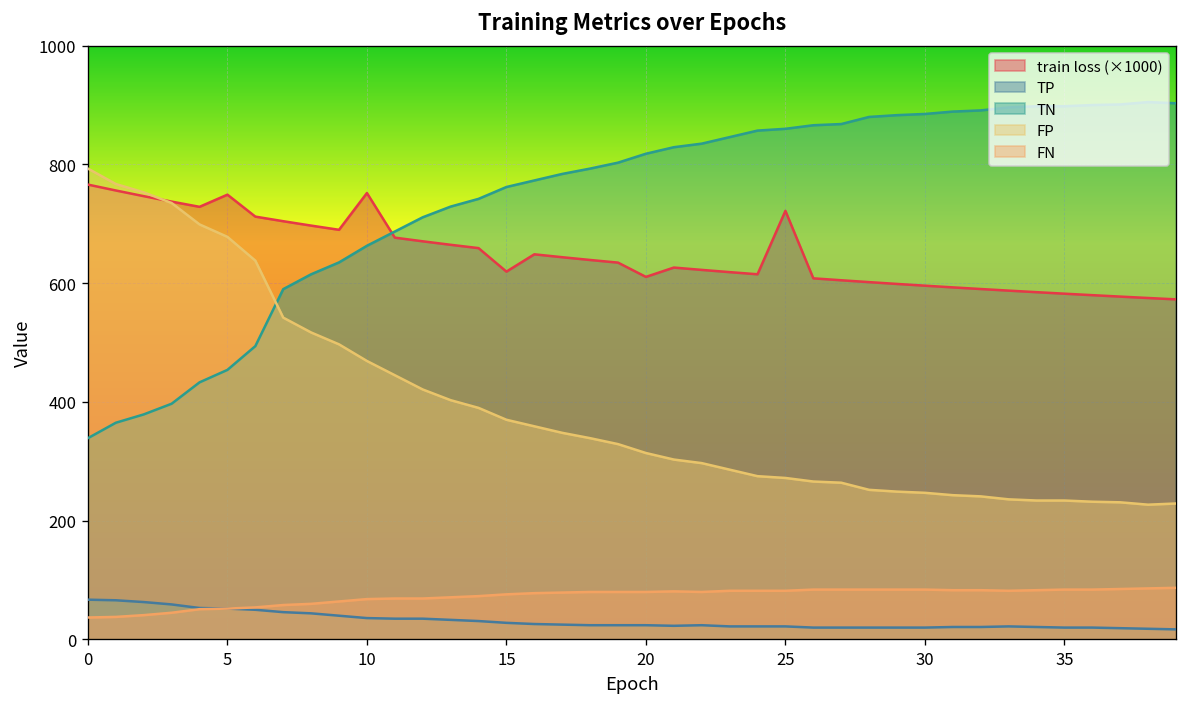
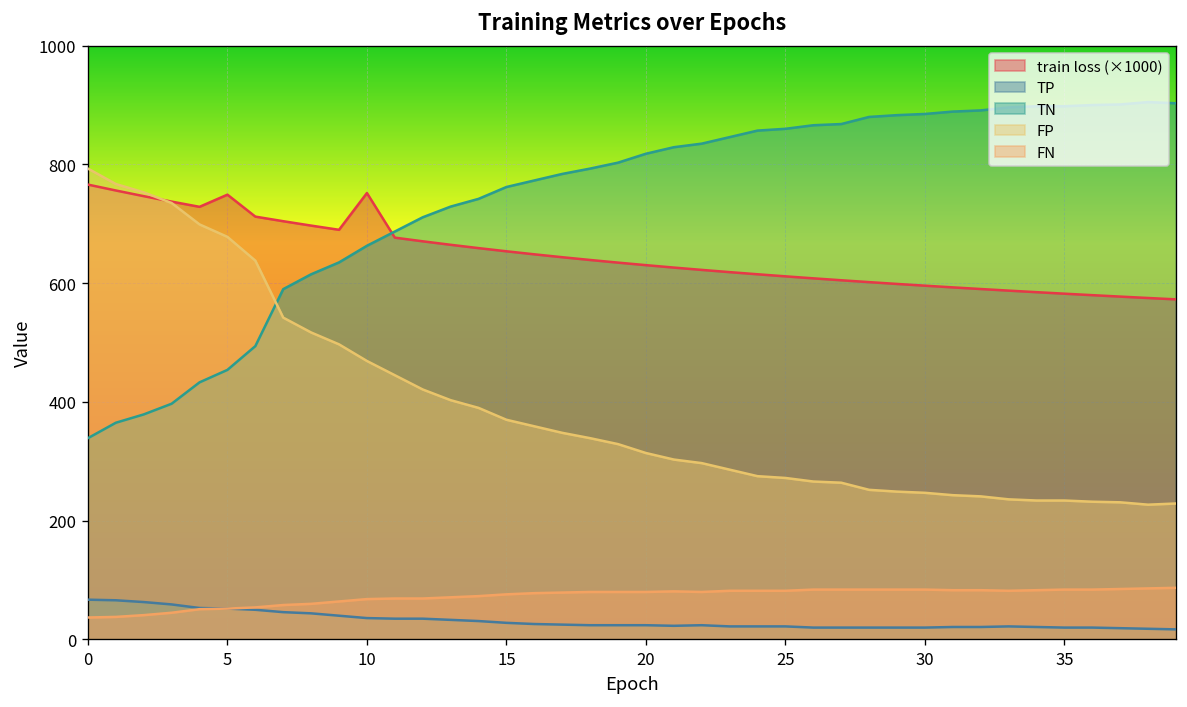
  {
    "train loss (×1000)": {
      "0": 770,
      "5": 750,
      "10": 750,
-     "15": 620,
-     "20": 610,
-     "25": 720,
+     "15": 650,
+     "20": 630,
+     "25": 610,
      "30": 600,
      "35": 580
    }
  }
